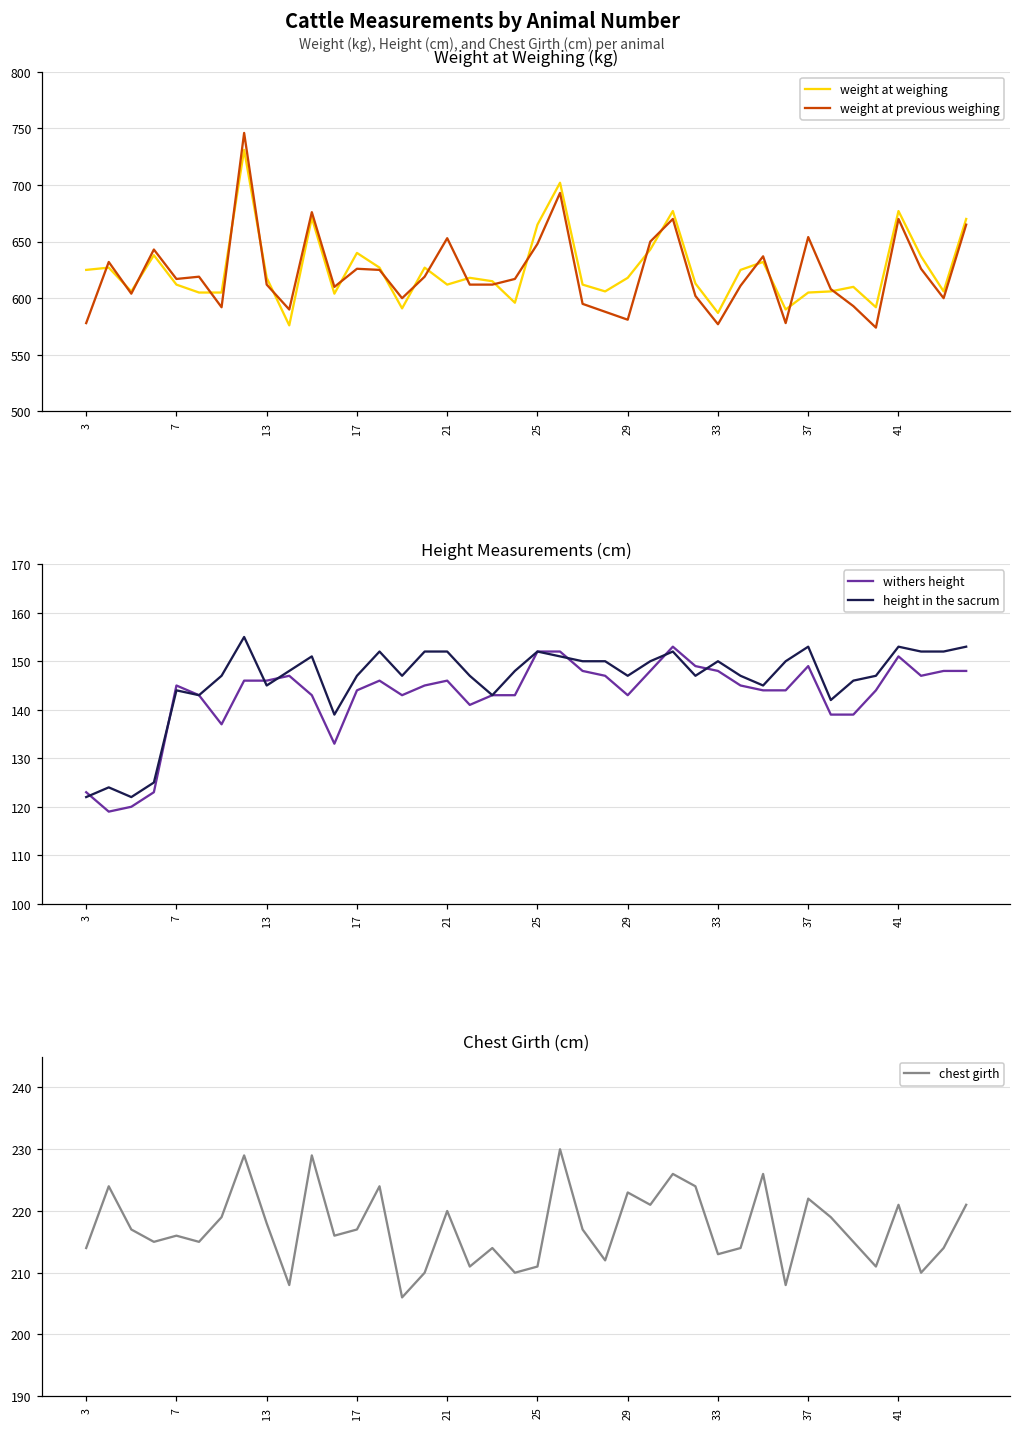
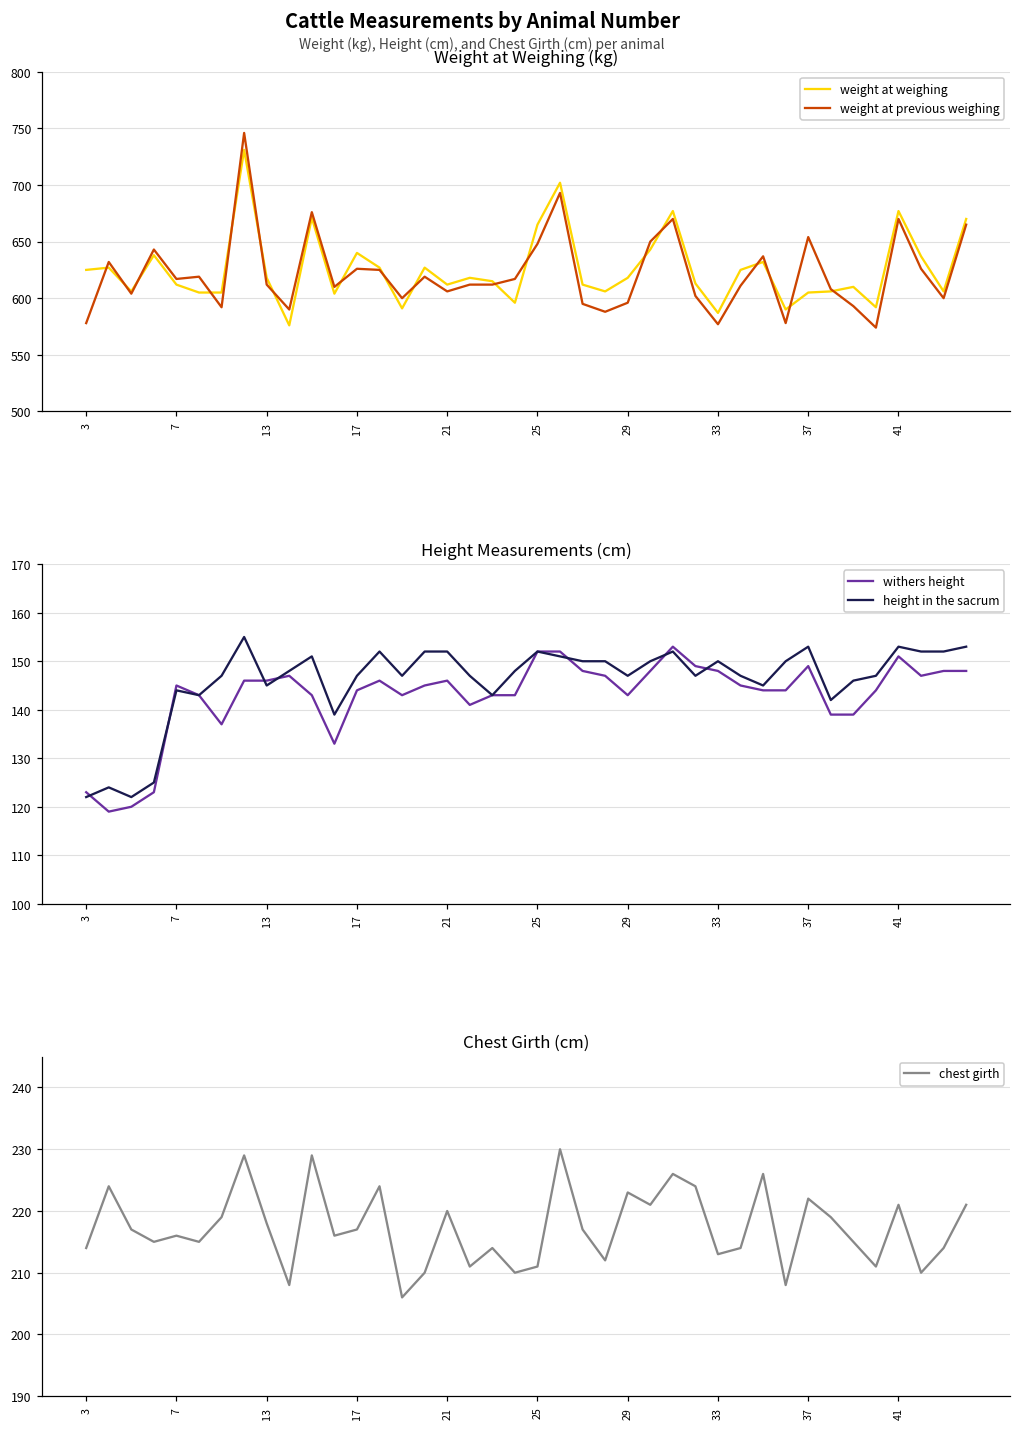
  {
    "Weight at Weighing (kg)": {
      "weight at weighing": {
        "3": 625,
        "7": 612,
        "13": 618,
        "17": 640,
        "21": 612,
        "25": 665,
        "29": 618,
        "33": 587,
        "37": 605,
        "41": 677
      },
      "weight at previous weighing": {
        "3": 578,
        "7": 617,
        "13": 612,
        "17": 626,
-       "21": 653,
+       "21": 606,
        "25": 648,
-       "29": 581,
+       "29": 596,
        "33": 577,
        "37": 654,
        "41": 670
      }
    },
    "Height Measurements (cm)": {
      "withers height": {
        "3": 123,
        "7": 145,
        "13": 146,
        "17": 144,
        "21": 146,
        "29": 143,
        "33": 148,
        "37": 149,
        "41": 151
      },
      "height in the sacrum": {
        "3": 122,
        "7": 144,
        "13": 145,
        "17": 147,
        "21": 152,
        "29": 147,
        "33": 150,
        "37": 153,
        "41": 153
      }
    },
    "Chest Girth (cm)": {
      "3": 214,
      "7": 216,
      "13": 218,
      "17": 217,
      "21": 220,
      "25": 211,
      "29": 223,
      "33": 213,
      "37": 222,
      "41": 221
    }
  }
